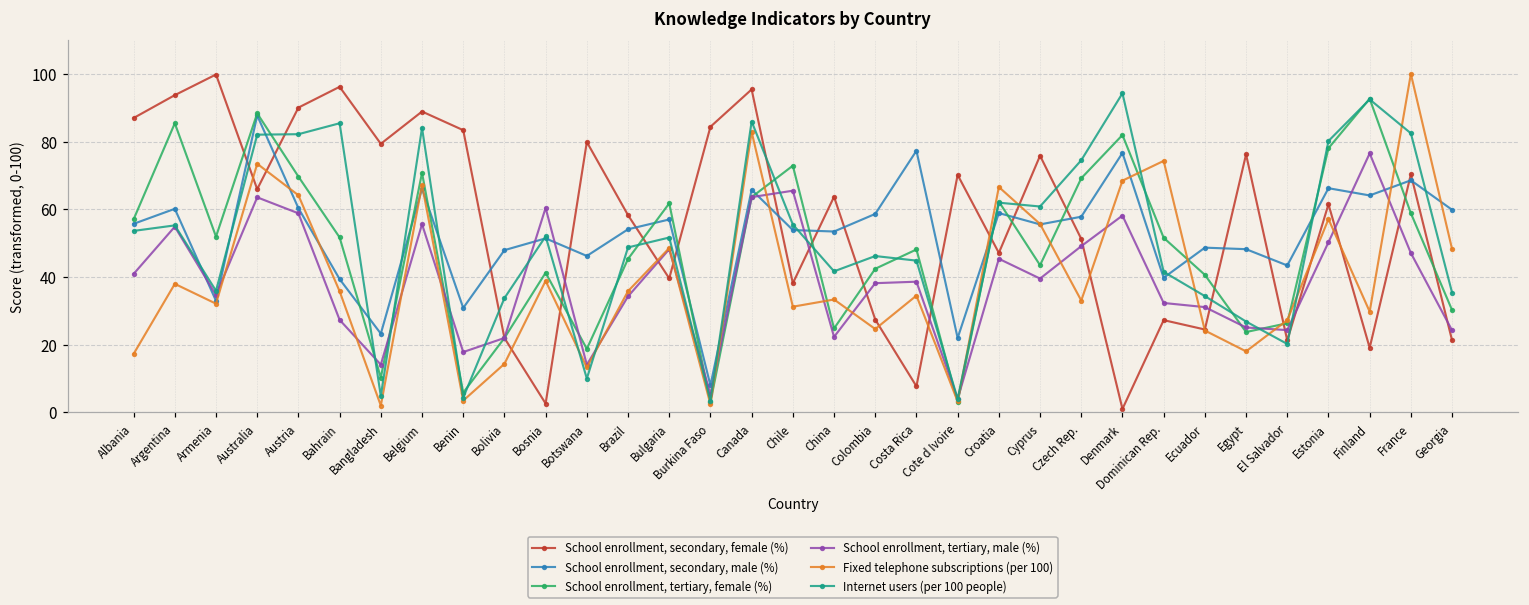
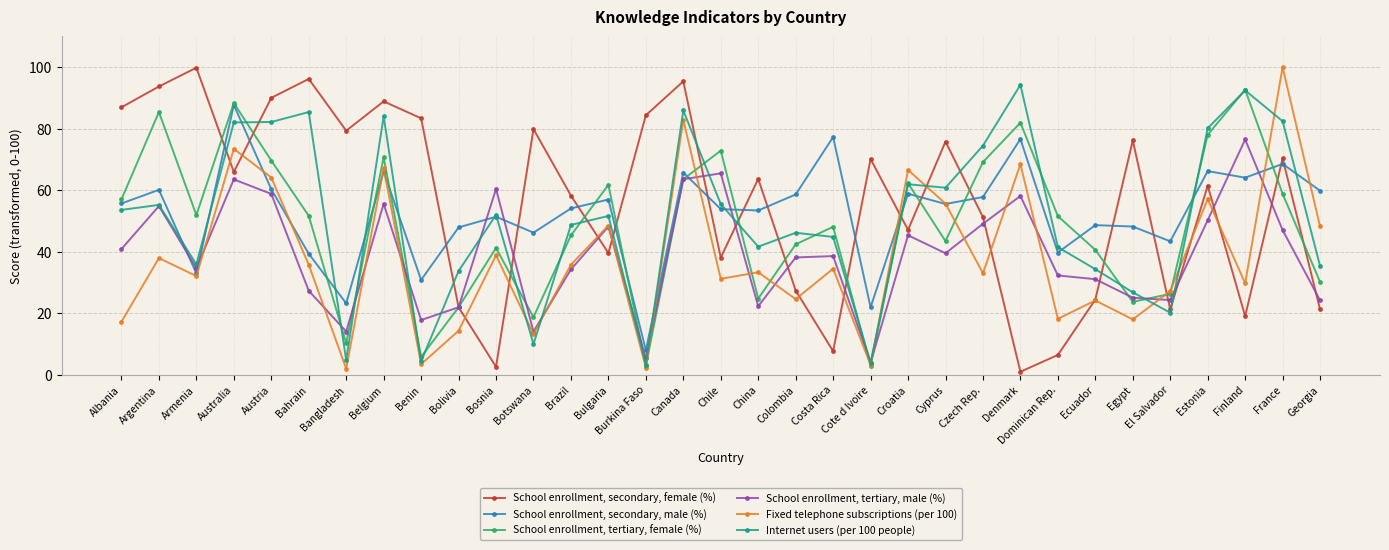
  {
    "School enrollment, secondary, female (%)": {
      "Albania": 87,
      "Argentina": 94,
      "Armenia": 100,
      "Australia": 66,
      "Austria": 90,
      "Bahrain": 96,
      "Bangladesh": 79,
      "Belgium": 89,
      "Benin": 83,
      "Bosnia": 3,
      "Botswana": 80,
      "Brazil": 58,
      "Bulgaria": 40,
      "Burkina Faso": 84,
      "Canada": 95,
      "Chile": 38,
      "China": 64,
      "Colombia": 27,
      "Costa Rica": 8,
      "Cote d Ivoire": 70,
      "Croatia": 47,
      "Cyprus": 76,
      "Czech Rep.": 51,
      "Denmark": 1,
-     "Dominican Rep.": 27,
+     "Dominican Rep.": 6,
      "Egypt": 76,
      "El Salvador": 21,
      "Estonia": 61,
      "Finland": 19,
      "France": 70,
      "Georgia": 21
    },
    "School enrollment, secondary, male (%)": {
      "Albania": 56,
      "Argentina": 60,
      "Armenia": 33,
      "Austria": 60,
      "Bahrain": 39,
      "Bangladesh": 23,
      "Belgium": 66,
      "Benin": 31,
      "Bolivia": 48,
      "Botswana": 46,
      "Brazil": 54,
      "Bulgaria": 57,
      "Burkina Faso": 8,
      "Canada": 66,
      "Chile": 54,
      "China": 53,
      "Colombia": 59,
      "Costa Rica": 77,
      "Cote d Ivoire": 22,
      "Croatia": 59,
      "Czech Rep.": 58,
      "Denmark": 77,
      "Dominican Rep.": 40,
      "Ecuador": 49,
      "Egypt": 48,
      "El Salvador": 43,
      "Estonia": 66,
      "Finland": 64,
      "France": 69,
      "Georgia": 60
    },
    "School enrollment, tertiary, male (%)": {
      "Albania": 41,
      "Armenia": 35,
      "Australia": 64,
      "Austria": 59,
      "Bahrain": 27,
      "Bangladesh": 14,
      "Belgium": 56,
      "Benin": 18,
      "Bosnia": 60,
      "Brazil": 34,
      "Burkina Faso": 5,
      "Chile": 65,
      "China": 22,
      "Colombia": 38,
      "Costa Rica": 39,
      "Croatia": 45,
      "Cyprus": 40,
      "Czech Rep.": 49,
      "Denmark": 58,
      "Dominican Rep.": 32,
      "Ecuador": 31,
      "Egypt": 25,
      "El Salvador": 24,
      "Estonia": 50,
      "Finland": 77,
      "France": 47,
      "Georgia": 24
    },
    "Fixed telephone subscriptions (per 100)": {
      "Albania": 17,
      "Argentina": 38,
      "Armenia": 32,
      "Australia": 73,
      "Austria": 64,
      "Bahrain": 36,
      "Bangladesh": 2,
      "Belgium": 67,
      "Benin": 3,
      "Bolivia": 14,
      "Bosnia": 39,
      "Brazil": 36,
      "Canada": 83,
      "Chile": 31,
      "China": 33,
      "Colombia": 25,
      "Costa Rica": 34,
      "Croatia": 67,
      "Czech Rep.": 33,
      "Denmark": 68,
-     "Dominican Rep.": 74,
+     "Dominican Rep.": 18,
      "Egypt": 18,
      "El Salvador": 27,
      "Estonia": 57,
      "Finland": 30,
      "France": 100,
      "Georgia": 48
    }
  }
